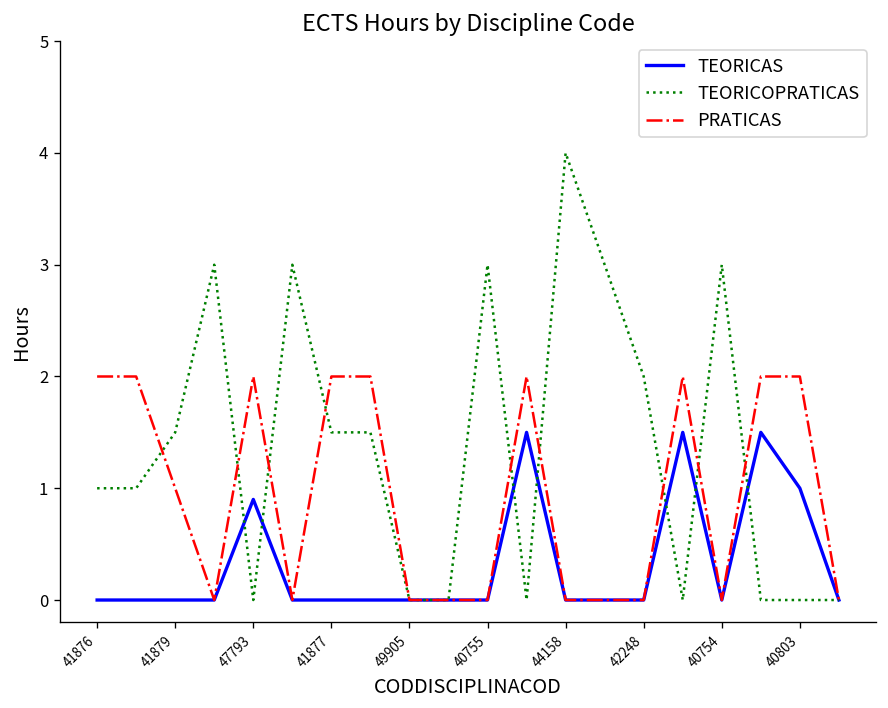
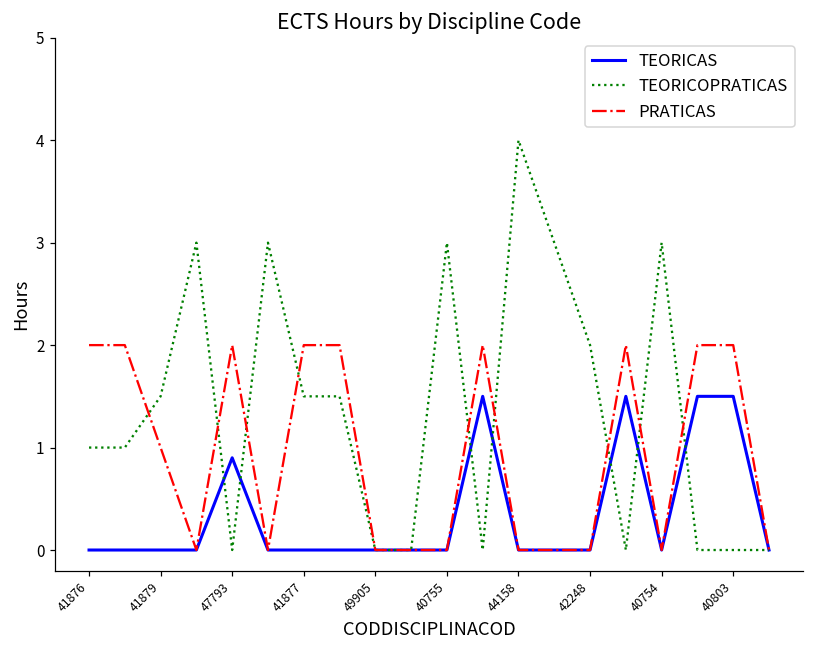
  {
    "TEORICAS": {
      "41876": 0.0,
      "41879": 0.0,
      "47793": 0.9,
      "41877": 0.0,
-     "40803": 1.0
+     "40803": 1.5
    },
    "TEORICOPRATICAS": {
      "41876": 1.0,
      "41879": 1.5,
      "47793": 0.0,
      "41877": 1.5,
      "40755": 3.0,
      "44158": 4.0,
      "42248": 2.0,
      "40754": 3.0,
      "40803": 0.0
    },
    "PRATICAS": {
      "41876": 2.0,
      "41879": 1.0,
      "47793": 2.0,
      "41877": 2.0,
      "40803": 2.0
    }
  }
